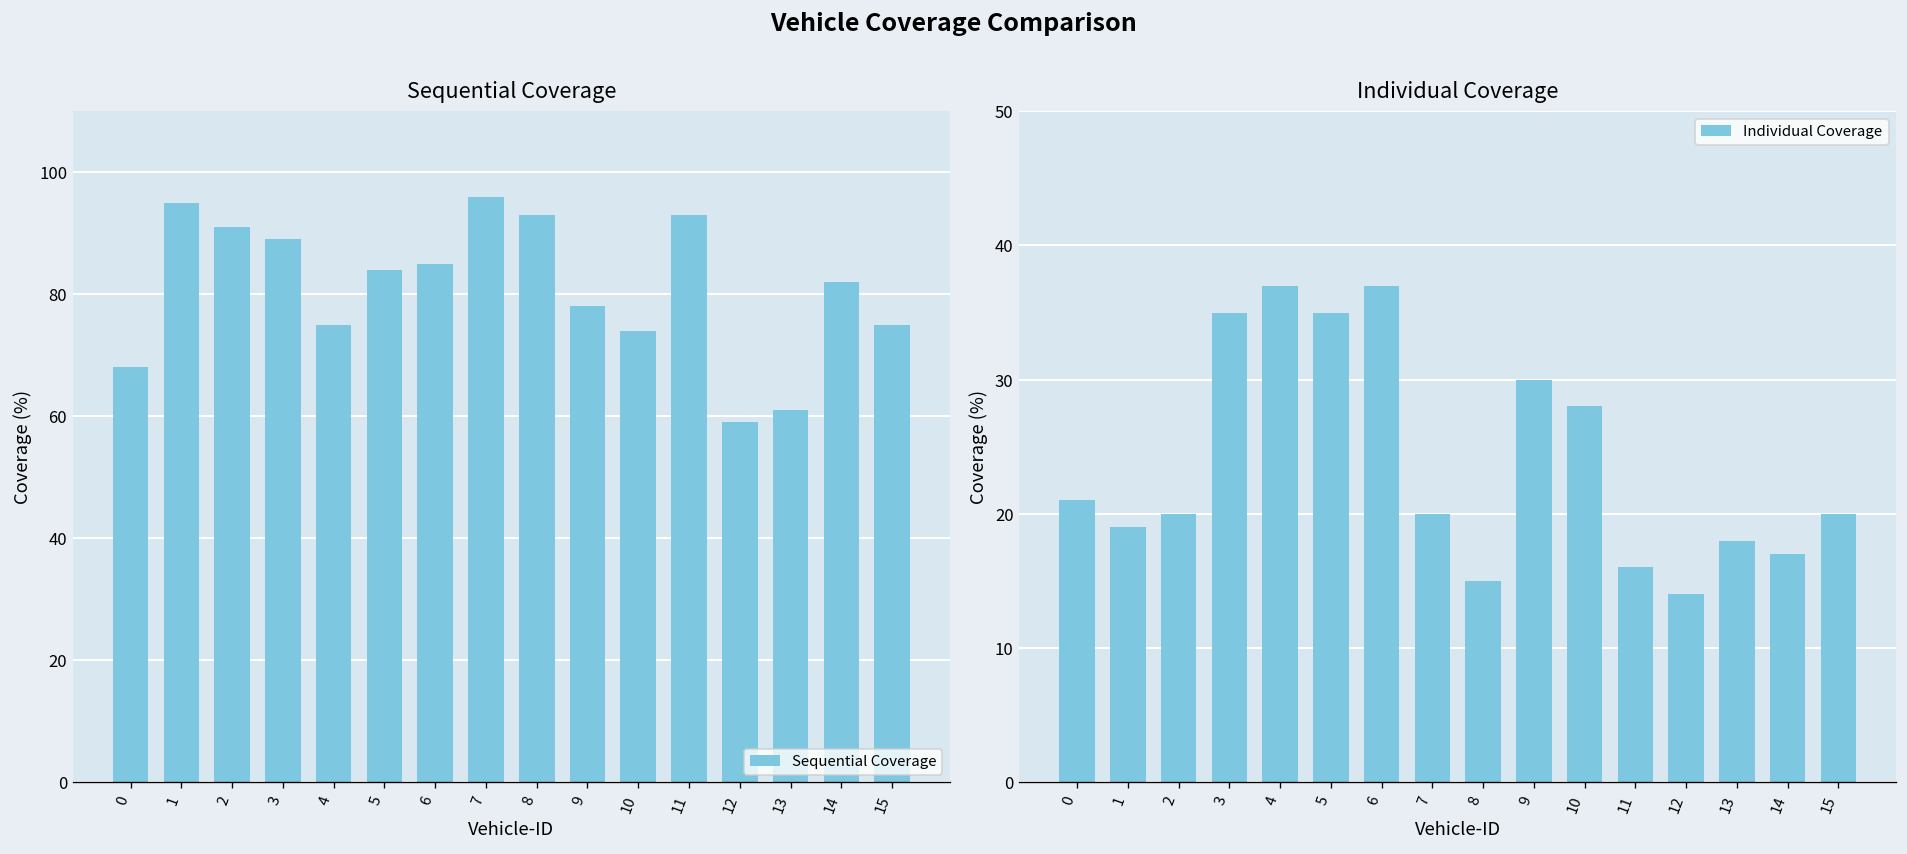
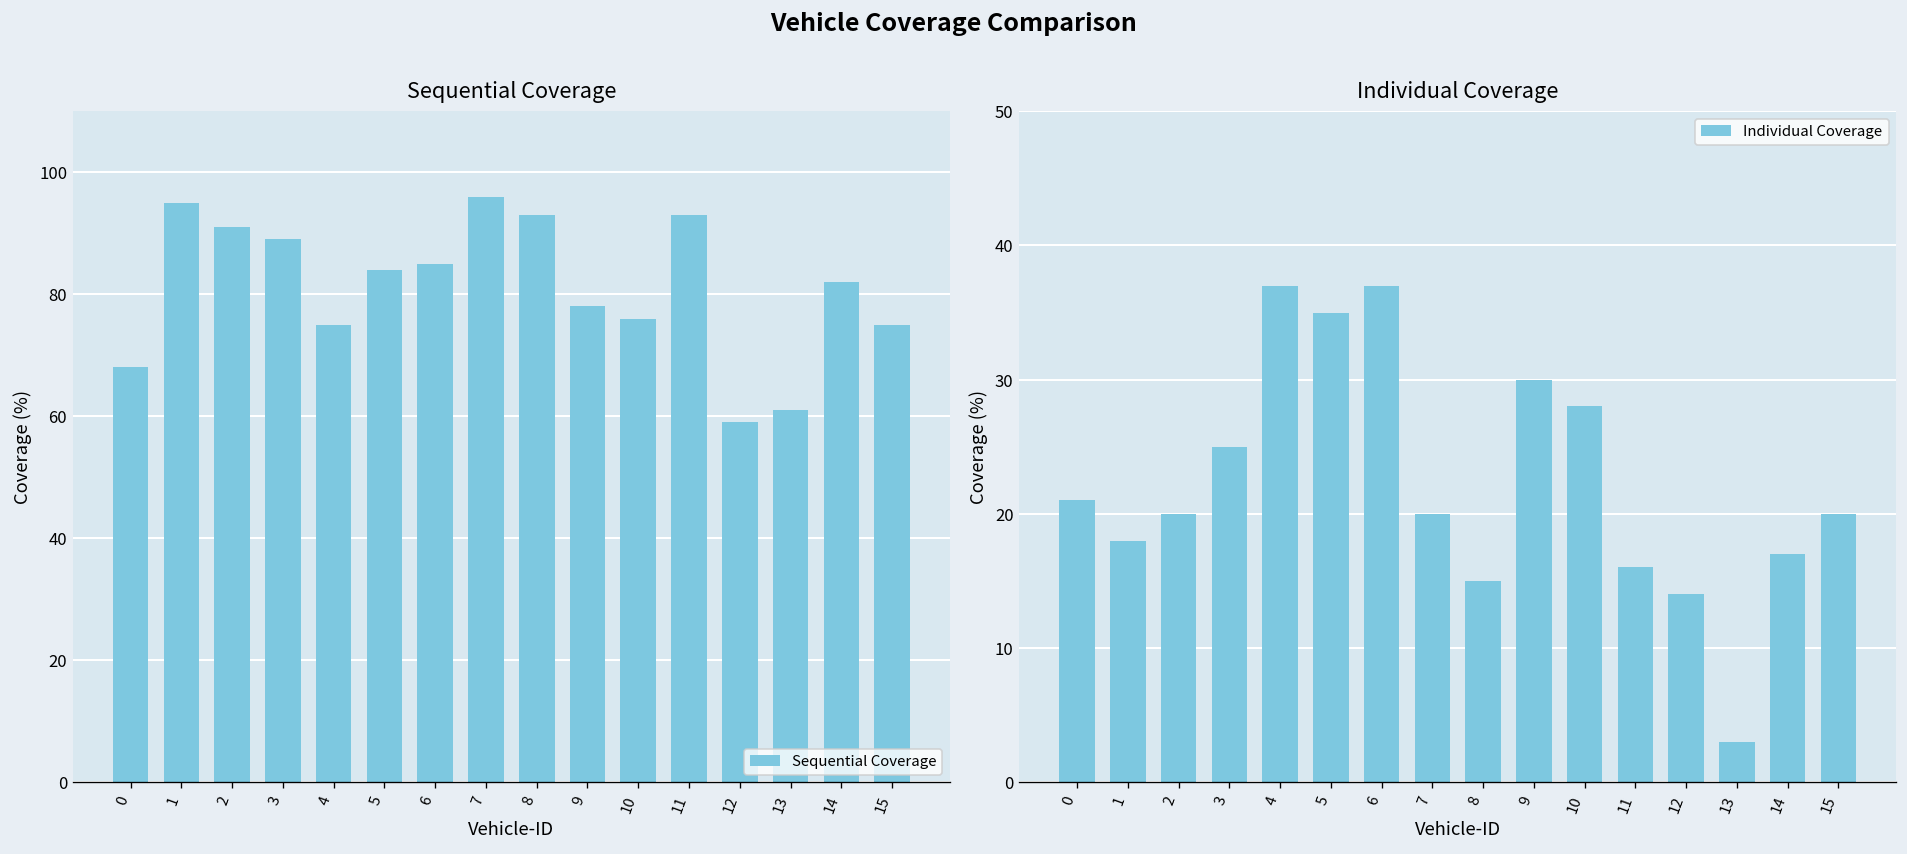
  {
    "Sequential Coverage": {
      "0": 68,
      "1": 95,
      "2": 91,
      "3": 89,
      "4": 75,
      "5": 84,
      "6": 85,
      "7": 96,
      "8": 93,
      "9": 78,
-     "10": 74,
+     "10": 76,
      "11": 93,
      "12": 59,
      "13": 61,
      "14": 82,
      "15": 75
    },
    "Individual Coverage": {
      "0": 21,
-     "1": 19,
+     "1": 18,
      "2": 20,
-     "3": 35,
+     "3": 25,
      "4": 37,
      "5": 35,
      "6": 37,
      "7": 20,
      "8": 15,
      "9": 30,
      "10": 28,
      "11": 16,
      "12": 14,
-     "13": 18,
+     "13": 3,
      "14": 17,
      "15": 20
    }
  }
